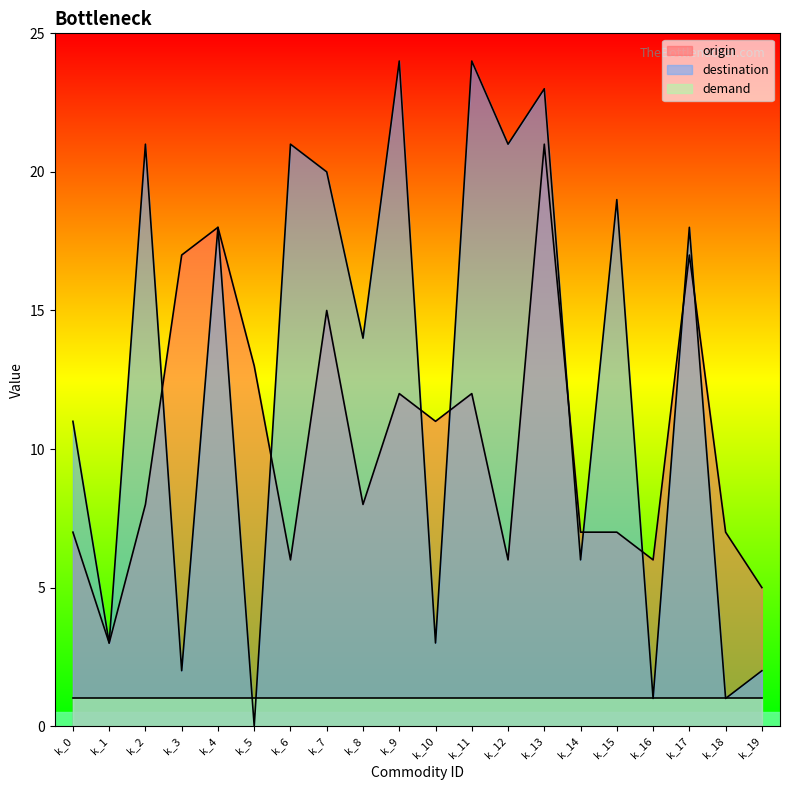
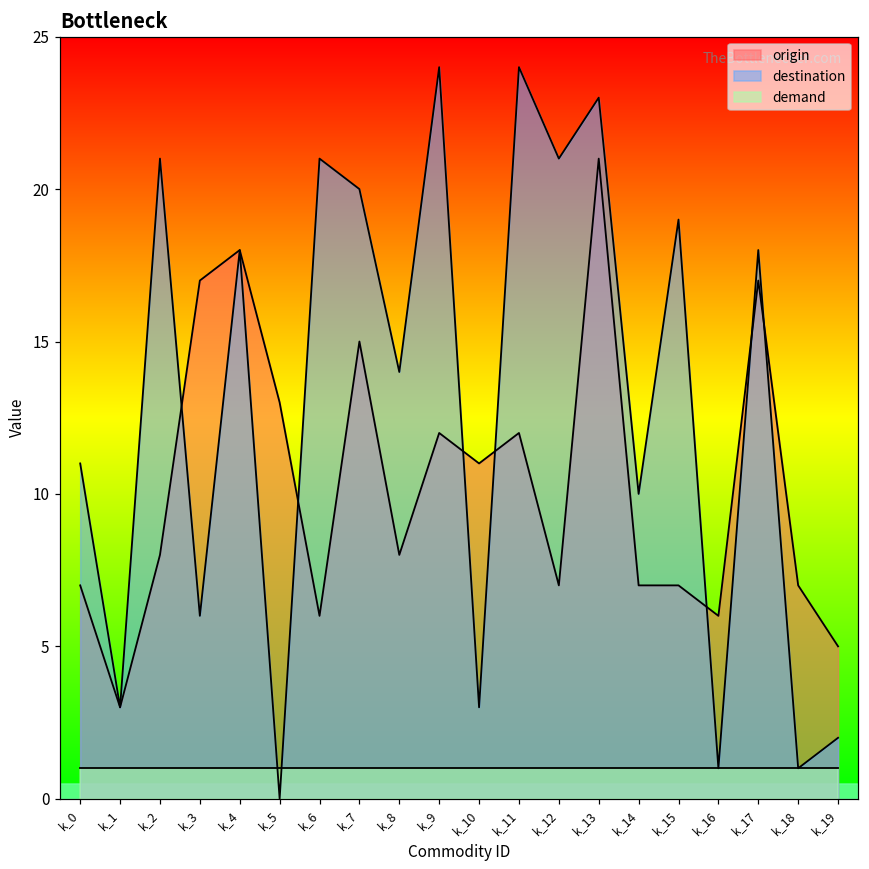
  {
    "origin": {
      "k_0": 7,
      "k_2": 8,
      "k_3": 17,
      "k_5": 13,
      "k_6": 6,
      "k_7": 15,
      "k_8": 8,
      "k_9": 12,
      "k_10": 11,
      "k_11": 12,
-     "k_12": 6,
+     "k_12": 7,
      "k_13": 21,
      "k_14": 7,
      "k_15": 7,
      "k_16": 6,
      "k_17": 17,
      "k_18": 7,
      "k_19": 5
    },
    "destination": {
      "k_0": 11,
      "k_2": 21,
-     "k_3": 2,
+     "k_3": 6,
      "k_6": 21,
      "k_7": 20,
      "k_8": 14,
      "k_9": 24,
      "k_10": 3,
      "k_11": 24,
      "k_12": 21,
      "k_13": 23,
-     "k_14": 6,
+     "k_14": 10,
      "k_15": 19,
      "k_17": 18,
      "k_19": 2
    },
    "demand": {
      "k_0": 1,
      "k_1": 1,
      "k_2": 1,
      "k_3": 1,
      "k_4": 1,
      "k_5": 1,
      "k_6": 1,
      "k_7": 1,
      "k_8": 1,
      "k_9": 1,
      "k_10": 1,
      "k_11": 1,
      "k_12": 1,
      "k_13": 1,
      "k_14": 1,
      "k_15": 1,
      "k_17": 1,
      "k_19": 1
    }
  }
